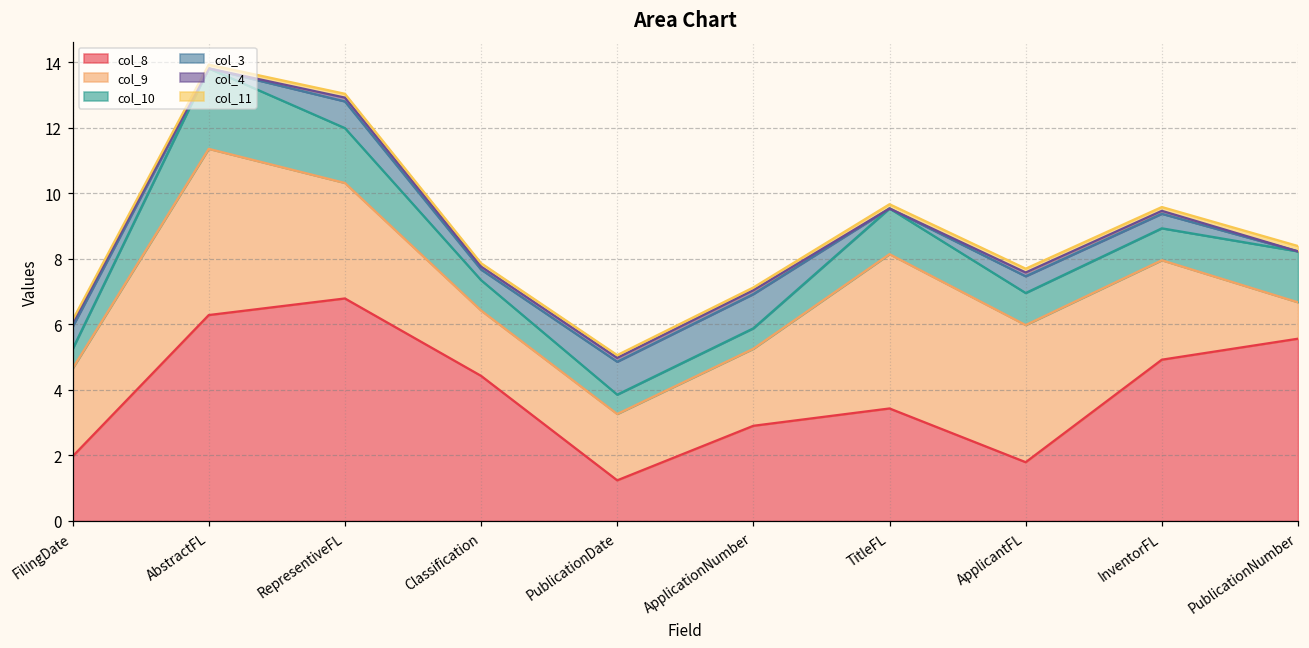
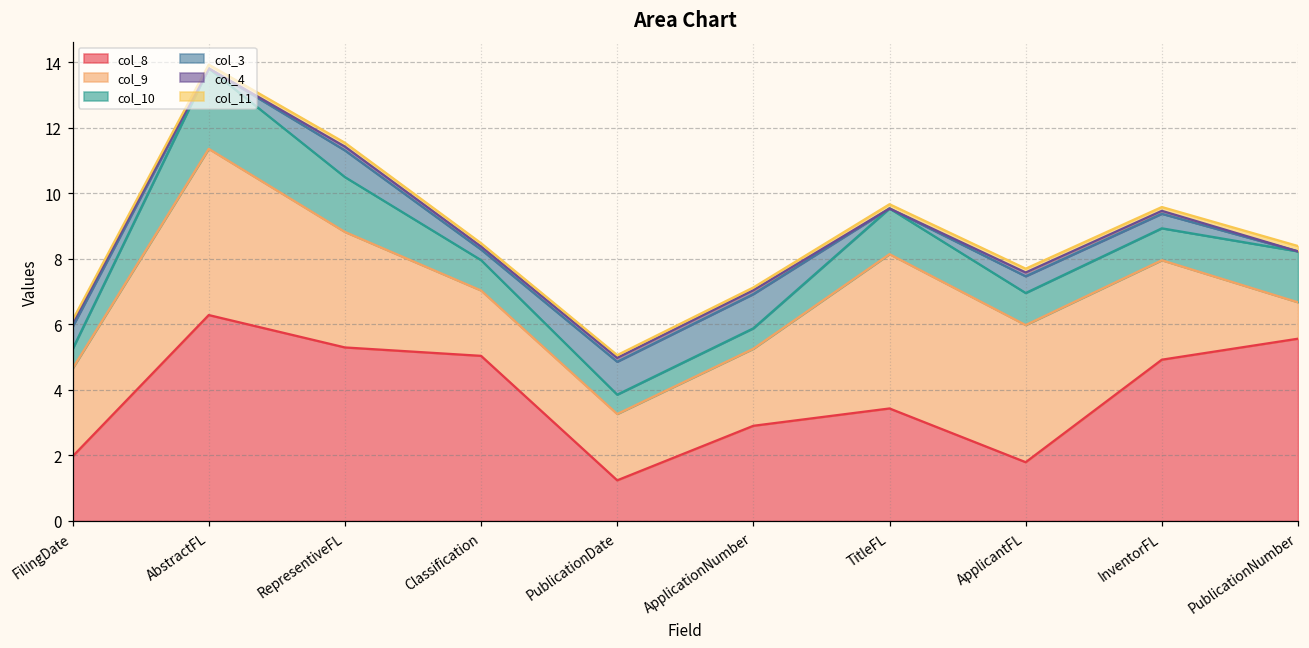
  {
    "col_8": {
      "FilingDate": 2.0,
      "AbstractFL": 6.3,
-     "RepresentiveFL": 6.8,
-     "Classification": 4.4,
+     "RepresentiveFL": 5.3,
+     "Classification": 5.0,
      "PublicationDate": 1.2,
      "ApplicationNumber": 2.9,
      "TitleFL": 3.4,
      "ApplicantFL": 1.8,
      "InventorFL": 4.9,
      "PublicationNumber": 5.6
    }
  }
